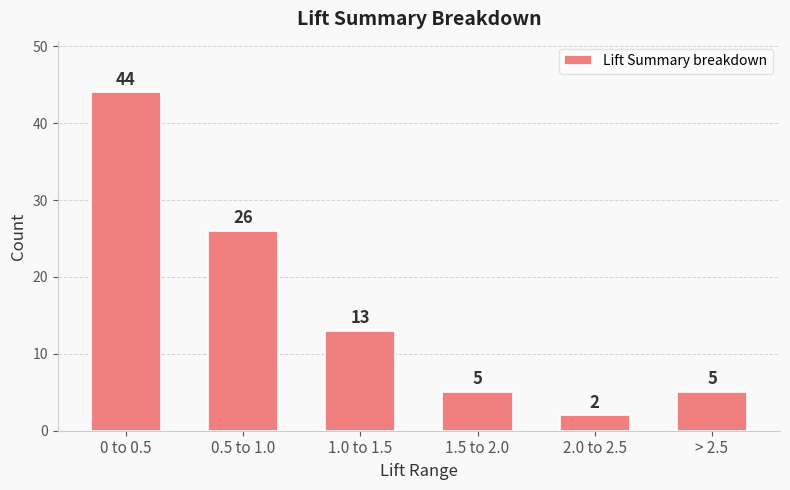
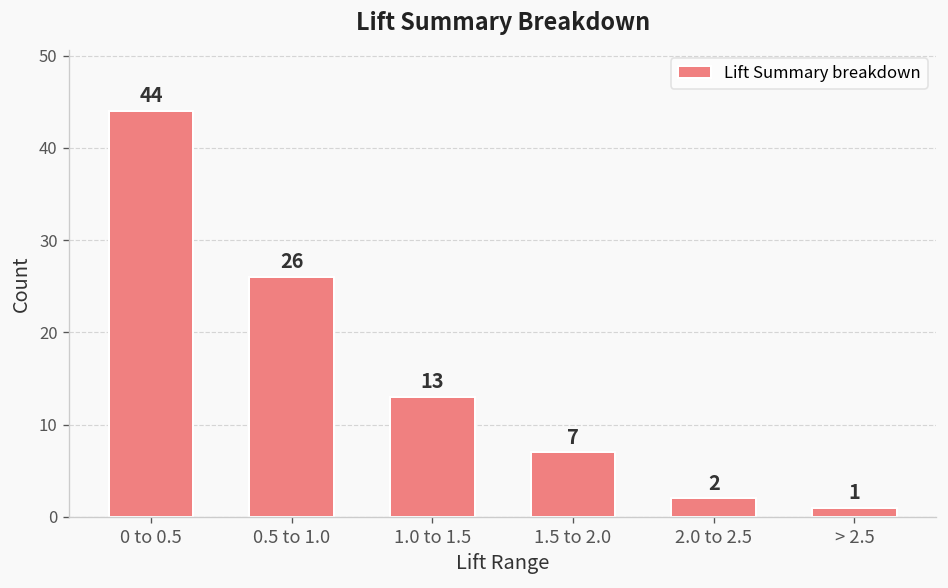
  {
    "0 to 0.5": 44,
    "0.5 to 1.0": 26,
    "1.0 to 1.5": 13,
-   "1.5 to 2.0": 5,
+   "1.5 to 2.0": 7,
    "2.0 to 2.5": 2,
-   "> 2.5": 5
+   "> 2.5": 1
  }
